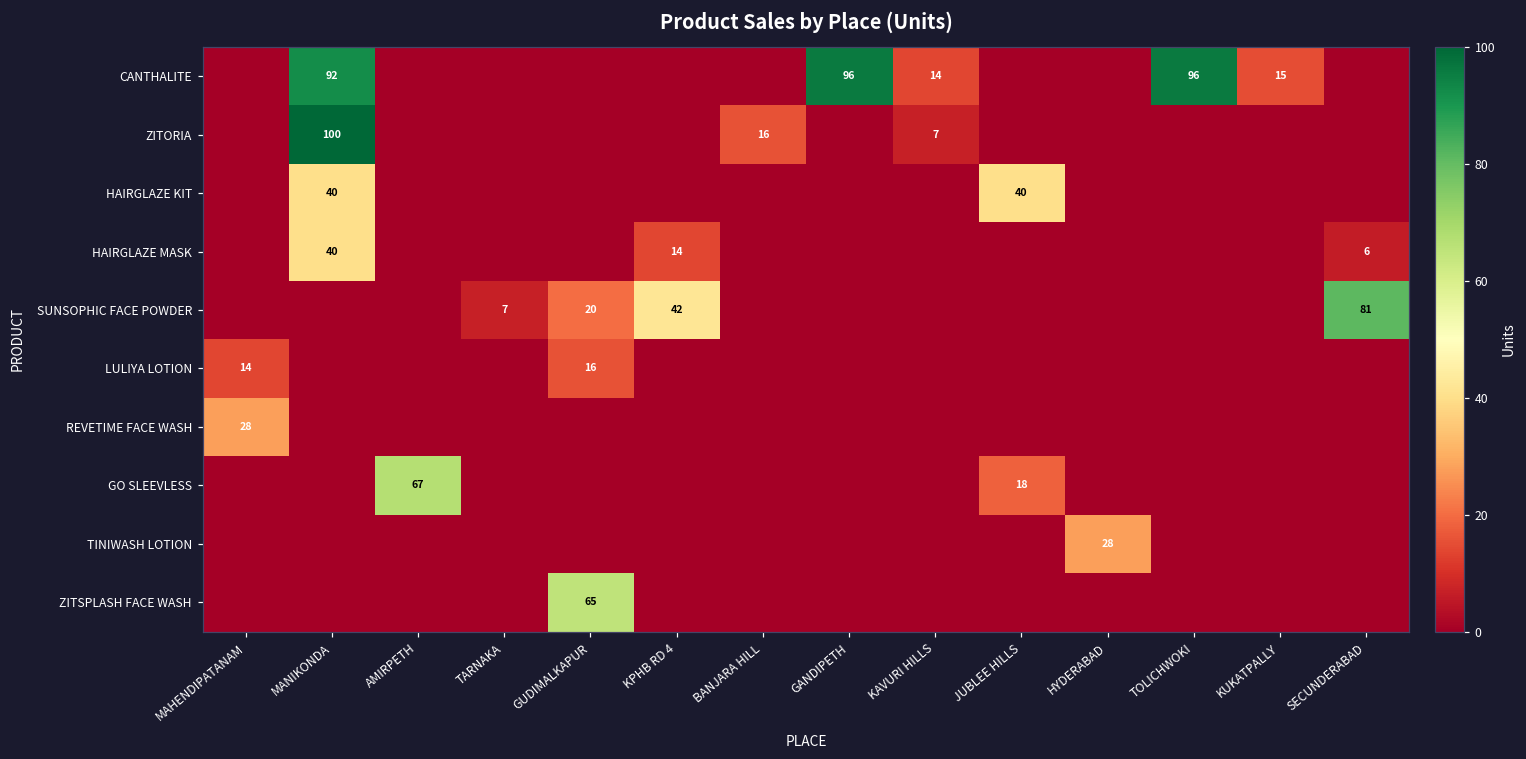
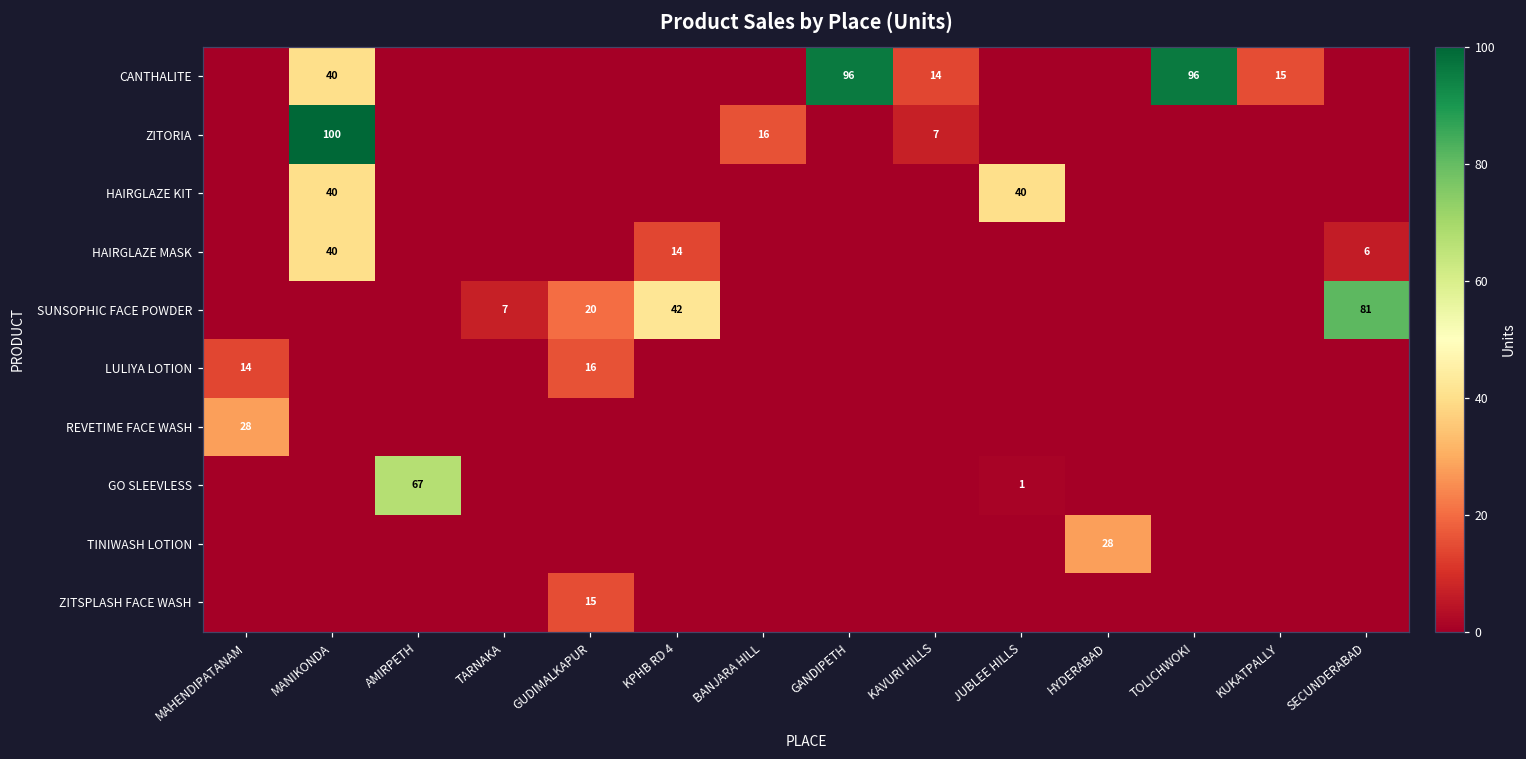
  {
    "CANTHALITE": {
-     "MANIKONDA": 92,
+     "MANIKONDA": 40,
      "GANDIPETH": 96,
      "KAVURI HILLS": 14,
      "TOLICHWOKI": 96,
      "KUKATPALLY": 15
    },
    "ZITORIA": {
      "MANIKONDA": 100,
      "BANJARA HILL": 16,
      "KAVURI HILLS": 7
    },
    "HAIRGLAZE KIT": {
      "MANIKONDA": 40,
      "JUBLEE HILLS": 40
    },
    "HAIRGLAZE MASK": {
      "MANIKONDA": 40,
      "KPHB RD 4": 14,
      "SECUNDERABAD": 6
    },
    "SUNSOPHIC FACE POWDER": {
      "TARNAKA": 7,
      "GUDIMALKAPUR": 20,
      "KPHB RD 4": 42,
      "SECUNDERABAD": 81
    },
    "LULIYA LOTION": {
      "MAHENDIPATANAM": 14,
      "GUDIMALKAPUR": 16
    },
    "REVETIME FACE WASH": {
      "MAHENDIPATANAM": 28
    },
    "GO SLEEVLESS": {
      "AMIRPETH": 67,
-     "JUBLEE HILLS": 18
+     "JUBLEE HILLS": 1
    },
    "TINIWASH LOTION": {
      "HYDERABAD": 28
    },
    "ZITSPLASH FACE WASH": {
-     "GUDIMALKAPUR": 65
+     "GUDIMALKAPUR": 15
    }
  }
